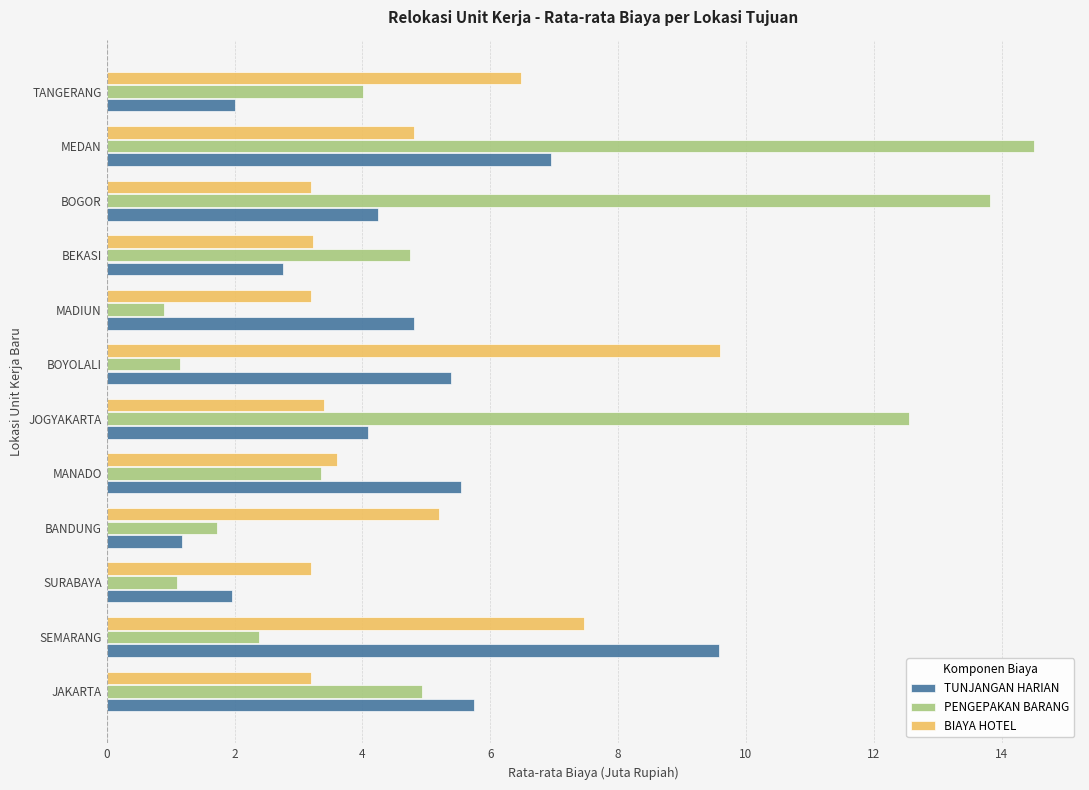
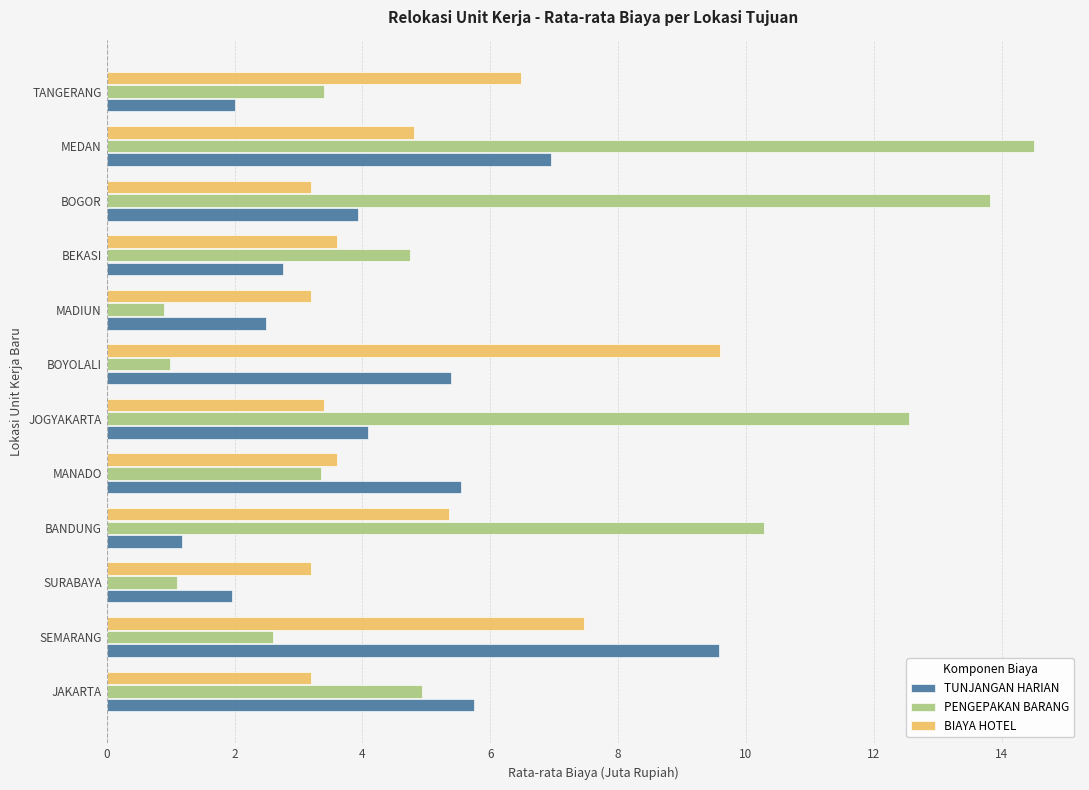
  {
    "TUNJANGAN HARIAN": {
      "TANGERANG": 2.0,
      "MEDAN": 6.9,
-     "BOGOR": 4.3,
+     "BOGOR": 3.9,
      "BEKASI": 2.8,
-     "MADIUN": 4.8,
+     "MADIUN": 2.5,
      "BOYOLALI": 5.4,
      "JOGYAKARTA": 4.1,
      "MANADO": 5.6,
      "BANDUNG": 1.2,
      "SURABAYA": 2.0,
      "SEMARANG": 9.6,
      "JAKARTA": 5.7
    },
    "PENGEPAKAN BARANG": {
-     "TANGERANG": 4.0,
+     "TANGERANG": 3.4,
      "MEDAN": 14.5,
      "BOGOR": 13.8,
      "BEKASI": 4.8,
      "MADIUN": 0.9,
-     "BOYOLALI": 1.2,
+     "BOYOLALI": 1.0,
      "JOGYAKARTA": 12.6,
      "MANADO": 3.4,
-     "BANDUNG": 1.7,
+     "BANDUNG": 10.3,
      "SURABAYA": 1.1,
-     "SEMARANG": 2.4,
+     "SEMARANG": 2.6,
      "JAKARTA": 4.9
    },
    "BIAYA HOTEL": {
      "TANGERANG": 6.5,
      "MEDAN": 4.8,
      "BOGOR": 3.2,
-     "BEKASI": 3.2,
+     "BEKASI": 3.6,
      "MADIUN": 3.2,
      "BOYOLALI": 9.6,
      "JOGYAKARTA": 3.4,
      "MANADO": 3.6,
-     "BANDUNG": 5.2,
+     "BANDUNG": 5.4,
      "SURABAYA": 3.2,
      "SEMARANG": 7.5,
      "JAKARTA": 3.2
    }
  }
